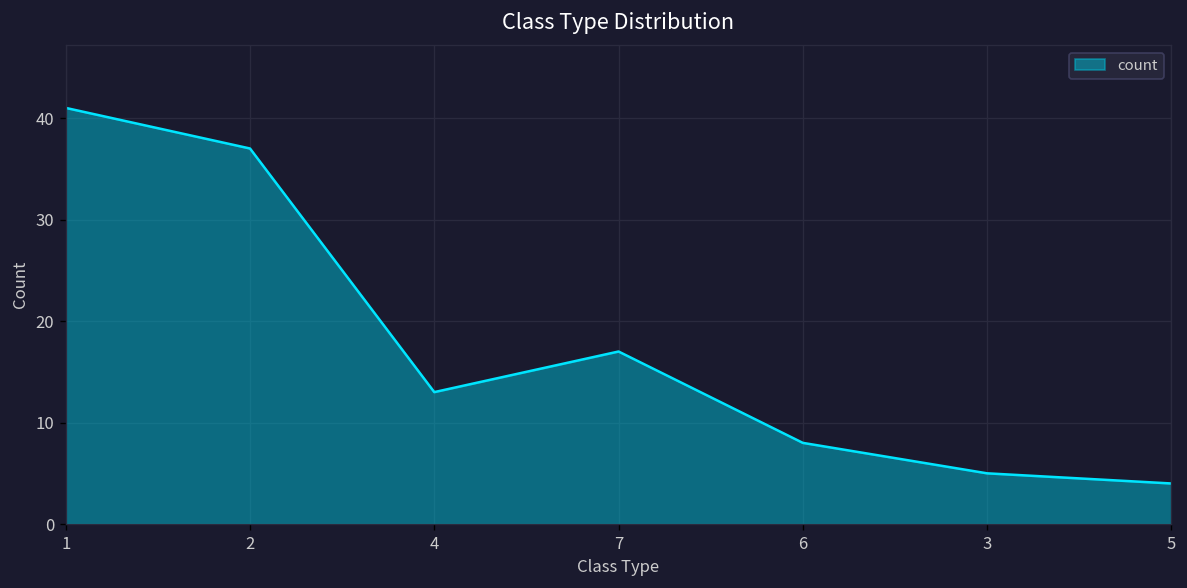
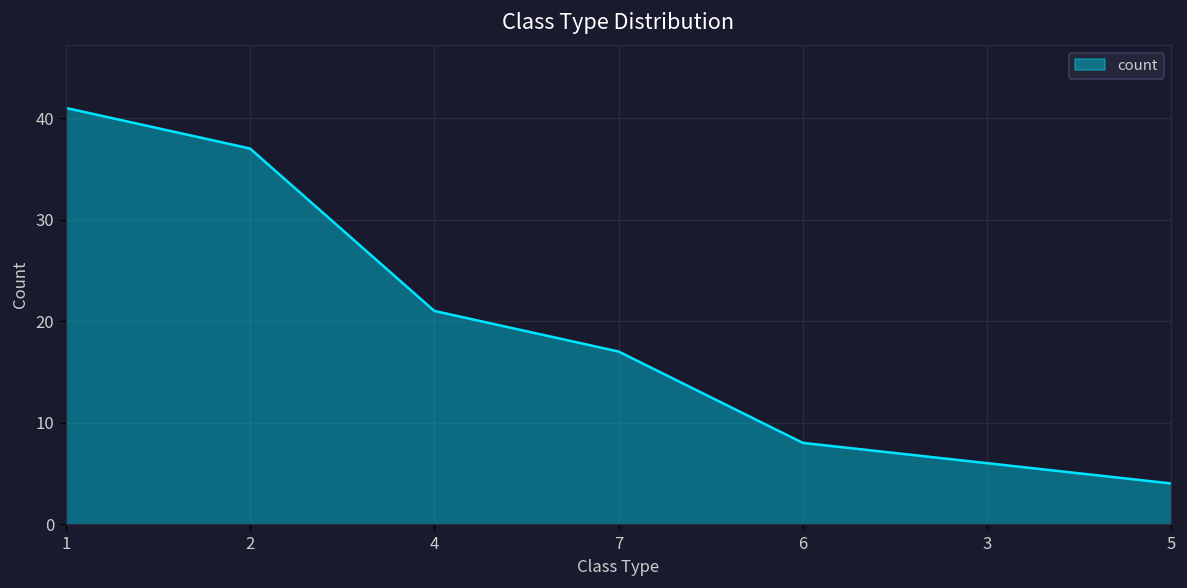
  {
    "1": 41,
    "2": 37,
-   "4": 13,
+   "4": 21,
    "7": 17,
    "6": 8,
-   "3": 5,
+   "3": 6,
    "5": 4
  }
